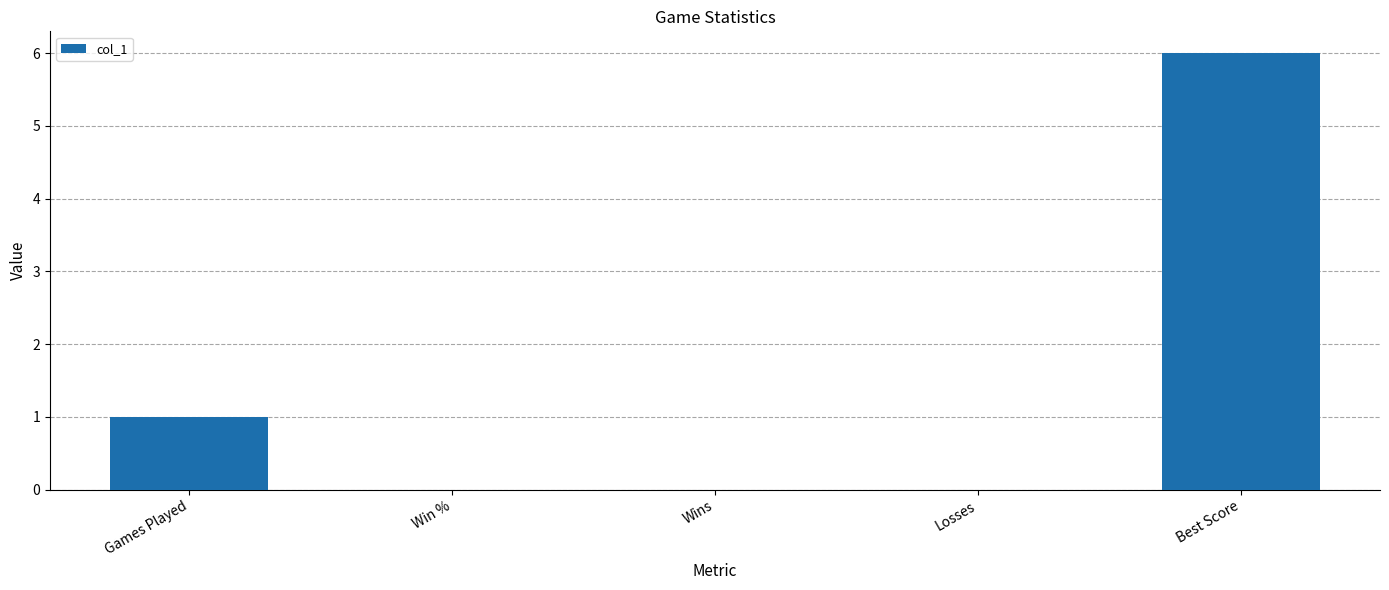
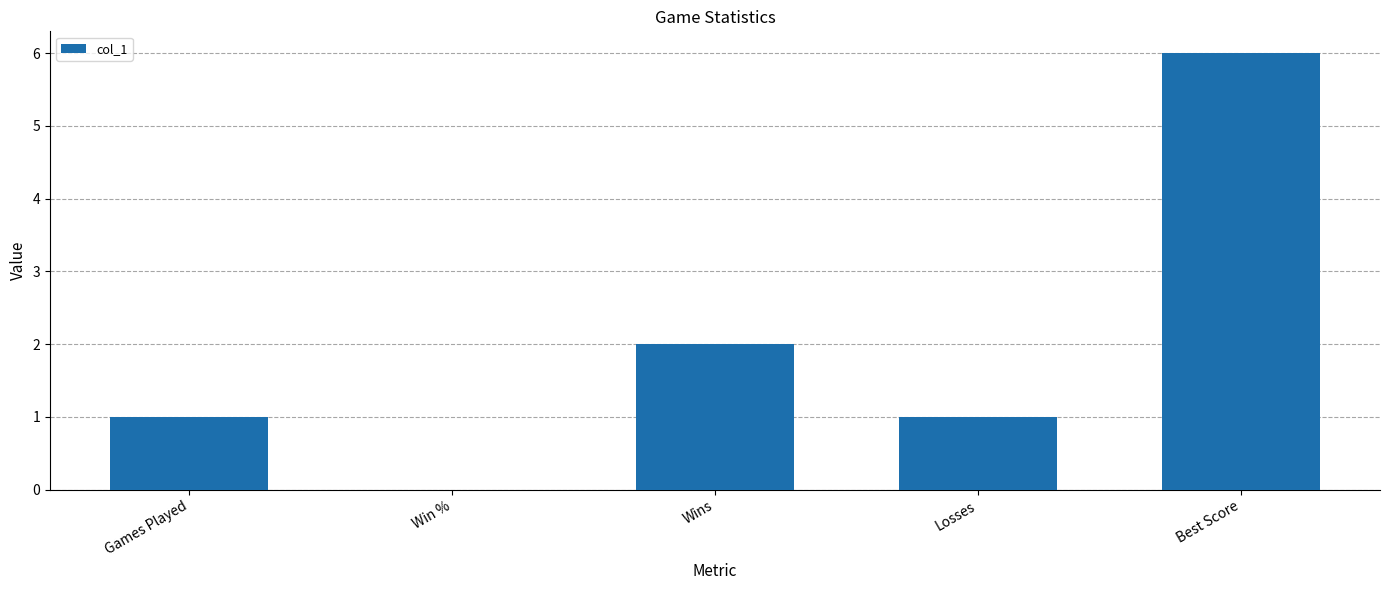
  {
    "Games Played": 1,
    "Win %": 0,
-   "Wins": 0,
-   "Losses": 0,
+   "Wins": 2,
+   "Losses": 1,
    "Best Score": 6
  }
